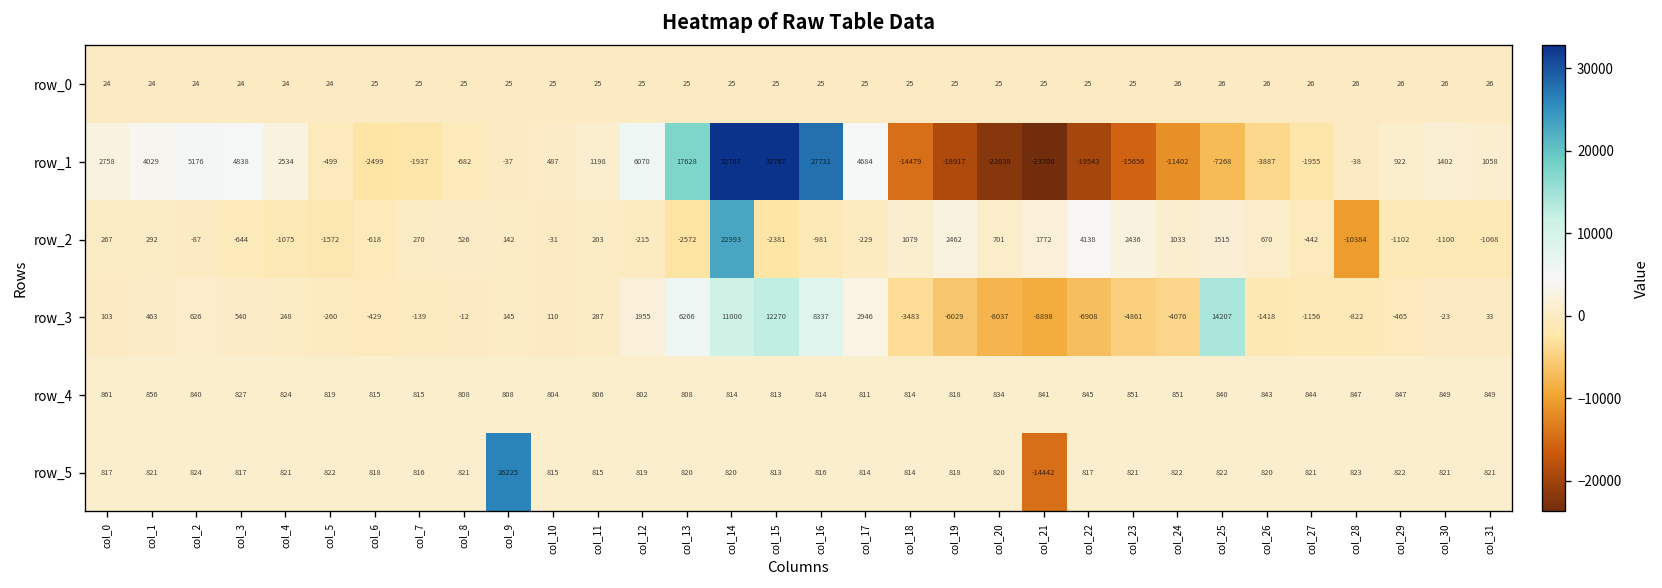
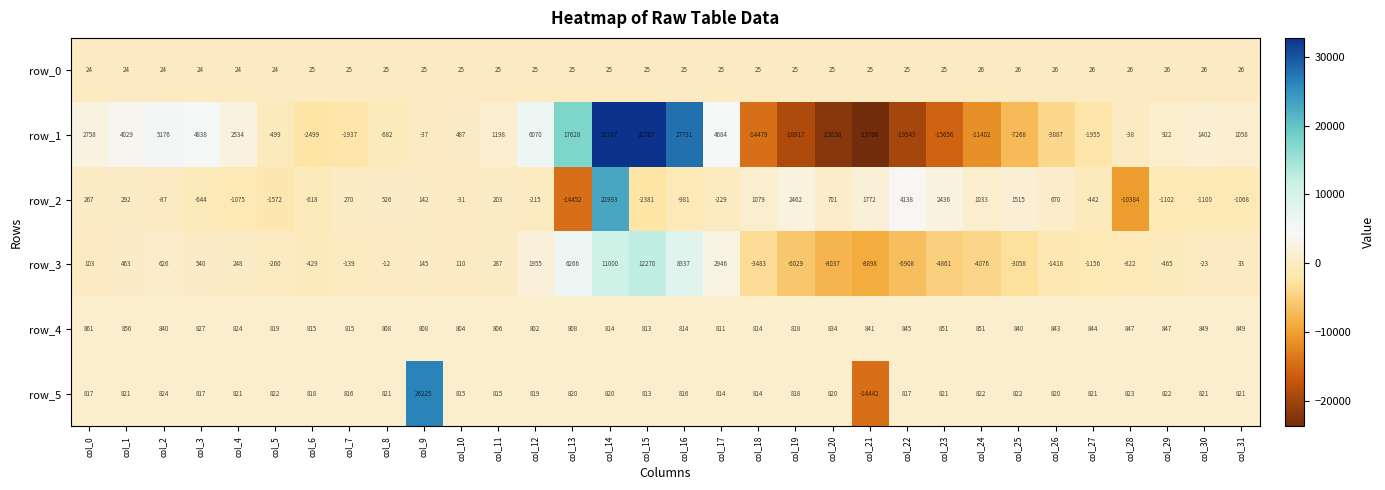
  {
    "row_0": {
      "col_0": 24,
      "col_1": 24,
      "col_2": 24,
      "col_3": 24,
      "col_4": 24,
      "col_5": 24,
      "col_6": 25,
      "col_7": 25,
      "col_8": 25,
      "col_9": 25,
      "col_10": 25,
      "col_11": 25,
      "col_12": 25,
      "col_13": 25,
      "col_14": 25,
      "col_15": 25,
      "col_16": 25,
      "col_17": 25,
      "col_18": 25,
      "col_19": 25,
      "col_20": 25,
      "col_21": 25,
      "col_22": 25,
      "col_23": 25,
      "col_24": 26,
      "col_25": 26,
      "col_26": 26,
      "col_27": 26,
      "col_28": 26,
      "col_29": 26,
      "col_30": 26,
      "col_31": 26
    },
    "row_1": {
      "col_0": 2758,
      "col_1": 4029,
      "col_2": 5176,
      "col_3": 4838,
      "col_4": 2534,
      "col_5": -499,
      "col_6": -2499,
      "col_7": -1937,
      "col_8": -682,
      "col_9": -37,
      "col_10": 487,
      "col_11": 1198,
      "col_12": 6070,
      "col_13": 17628,
      "col_14": 32767,
      "col_15": 32767,
      "col_16": 27731,
      "col_17": 4684,
      "col_18": -14479,
      "col_19": -18917,
      "col_20": -22038,
      "col_21": -23706,
      "col_22": -19543,
      "col_23": -15656,
      "col_24": -11402,
      "col_25": -7268,
      "col_26": -3887,
      "col_27": -1955,
      "col_28": -38,
      "col_29": 922,
      "col_30": 1402,
      "col_31": 1058
    },
    "row_2": {
      "col_0": 267,
      "col_1": 292,
      "col_2": -87,
      "col_3": -644,
      "col_4": -1075,
      "col_5": -1572,
      "col_6": -618,
      "col_7": 270,
      "col_8": 526,
      "col_9": 142,
      "col_10": -31,
      "col_11": 203,
      "col_12": -215,
-     "col_13": -2572,
+     "col_13": -14452,
      "col_14": 22993,
      "col_15": -2381,
      "col_16": -981,
      "col_17": -229,
      "col_18": 1079,
      "col_19": 2462,
      "col_20": 701,
      "col_21": 1772,
      "col_22": 4138,
      "col_23": 2436,
      "col_24": 1033,
      "col_25": 1515,
      "col_26": 670,
      "col_27": -442,
      "col_28": -10384,
      "col_29": -1102,
      "col_30": -1100,
      "col_31": -1068
    },
    "row_3": {
      "col_0": 103,
      "col_1": 463,
      "col_2": 626,
      "col_3": 540,
      "col_4": 248,
      "col_5": -260,
      "col_6": -429,
      "col_7": -139,
      "col_8": -12,
      "col_9": 145,
      "col_10": 110,
      "col_11": 287,
      "col_12": 1955,
      "col_13": 6266,
      "col_14": 11000,
      "col_15": 12270,
      "col_16": 8337,
      "col_17": 2946,
      "col_18": -3483,
      "col_19": -6029,
      "col_20": -8037,
      "col_21": -8898,
      "col_22": -6908,
      "col_23": -4861,
      "col_24": -4076,
-     "col_25": 14207,
+     "col_25": -3058,
      "col_26": -1418,
      "col_27": -1156,
      "col_28": -822,
      "col_29": -465,
      "col_30": -23,
      "col_31": 33
    },
    "row_4": {
      "col_0": 861,
      "col_1": 856,
      "col_2": 840,
      "col_3": 827,
      "col_4": 824,
      "col_5": 819,
      "col_6": 815,
      "col_7": 815,
      "col_8": 808,
      "col_9": 808,
      "col_10": 804,
      "col_11": 806,
      "col_12": 802,
      "col_13": 808,
      "col_14": 814,
      "col_15": 813,
      "col_16": 814,
      "col_17": 811,
      "col_18": 814,
      "col_19": 818,
      "col_20": 834,
      "col_21": 841,
      "col_22": 845,
      "col_23": 851,
      "col_24": 851,
      "col_25": 840,
      "col_26": 843,
      "col_27": 844,
      "col_28": 847,
      "col_29": 847,
      "col_30": 849,
      "col_31": 849
    },
    "row_5": {
      "col_0": 817,
      "col_1": 821,
      "col_2": 824,
      "col_3": 817,
      "col_4": 821,
      "col_5": 822,
      "col_6": 818,
      "col_7": 816,
      "col_8": 821,
      "col_9": 26225,
      "col_10": 815,
      "col_11": 815,
      "col_12": 819,
      "col_13": 820,
      "col_14": 820,
      "col_15": 813,
      "col_16": 816,
      "col_17": 814,
      "col_18": 814,
      "col_19": 818,
      "col_20": 820,
      "col_21": -14442,
      "col_22": 817,
      "col_23": 821,
      "col_24": 822,
      "col_25": 822,
      "col_26": 820,
      "col_27": 821,
      "col_28": 823,
      "col_29": 822,
      "col_30": 821,
      "col_31": 821
    }
  }
